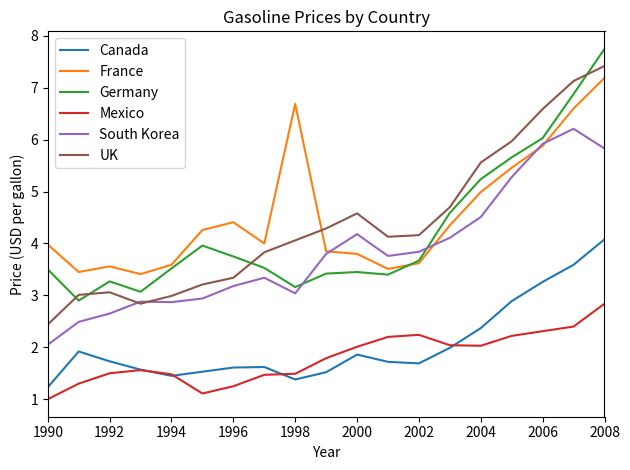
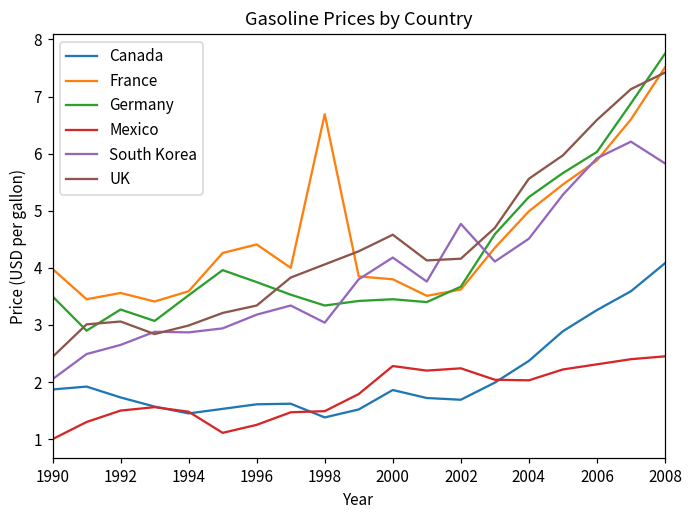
  {
    "Canada": {
-     "1990": 1.2,
+     "1990": 1.9,
      "1992": 1.7,
      "1996": 1.6,
      "1998": 1.4,
      "2000": 1.9,
      "2002": 1.7,
      "2004": 2.4,
      "2006": 3.3,
      "2008": 4.1
    },
    "France": {
      "1990": 4.0,
      "1992": 3.6,
      "1994": 3.6,
      "1996": 4.4,
      "1998": 6.7,
      "2000": 3.8,
      "2002": 3.6,
      "2004": 5.0,
-     "2008": 7.2
+     "2008": 7.5
    },
    "Germany": {
      "1990": 3.5,
      "1992": 3.3,
      "1994": 3.5,
      "1996": 3.8,
-     "1998": 3.2,
+     "1998": 3.3,
      "2000": 3.5,
      "2002": 3.7,
      "2004": 5.2,
      "2006": 6.0,
      "2008": 7.8
    },
    "Mexico": {
      "1990": 1.0,
      "1992": 1.5,
      "1996": 1.3,
      "1998": 1.5,
-     "2000": 2.0,
+     "2000": 2.3,
      "2002": 2.2,
      "2004": 2.0,
      "2006": 2.3,
-     "2008": 2.8
+     "2008": 2.5
    },
    "South Korea": {
      "1990": 2.1,
      "1992": 2.7,
      "1994": 2.9,
      "1996": 3.2,
      "1998": 3.0,
      "2000": 4.2,
-     "2002": 3.8,
+     "2002": 4.8,
      "2004": 4.5,
      "2008": 5.8
    },
    "UK": {
      "1990": 2.4,
      "1992": 3.1,
      "1994": 3.0,
      "1996": 3.3,
      "1998": 4.1,
      "2000": 4.6,
      "2002": 4.2,
      "2004": 5.6,
      "2006": 6.6,
      "2008": 7.4
    }
  }
